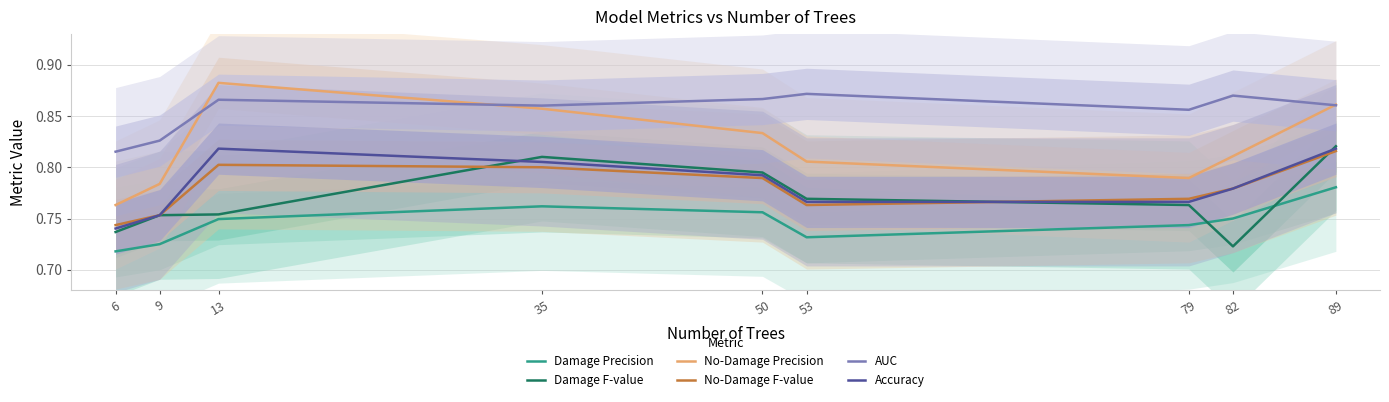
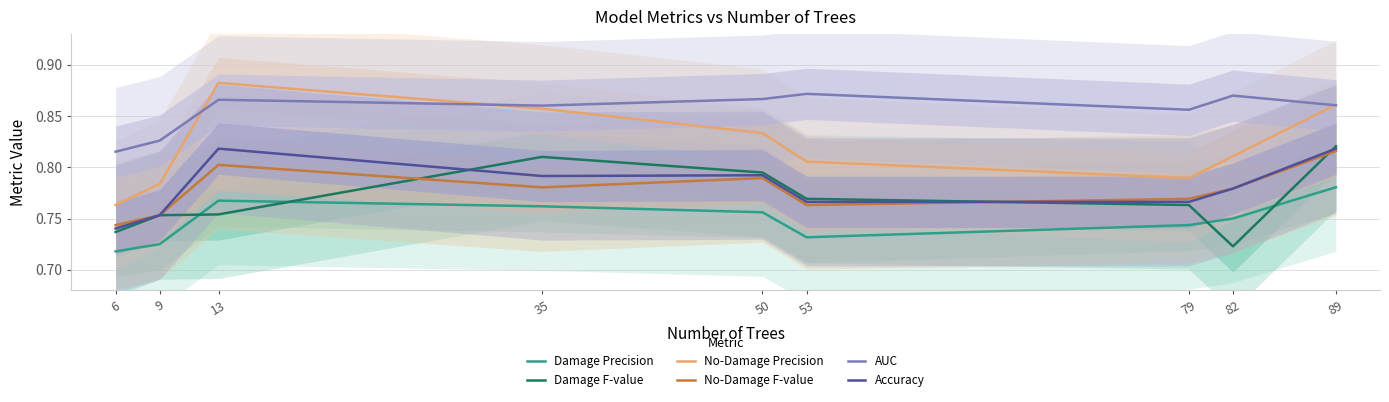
  {
    "Damage Precision": {
      "6": 0.718,
      "9": 0.725,
-     "13": 0.749,
+     "13": 0.767,
      "35": 0.762,
      "50": 0.756,
      "53": 0.732,
      "79": 0.744,
      "89": 0.780
    },
    "Damage F-value": {
      "6": 0.737,
      "13": 0.754,
      "35": 0.810,
      "50": 0.795,
      "53": 0.769,
      "79": 0.763,
      "82": 0.723
    },
    "No-Damage F-value": {
      "13": 0.802,
-     "35": 0.800,
+     "35": 0.780,
      "50": 0.789,
      "53": 0.763
    },
    "Accuracy": {
      "6": 0.740,
-     "35": 0.805,
+     "35": 0.791,
      "50": 0.792,
      "53": 0.766
    }
  }
